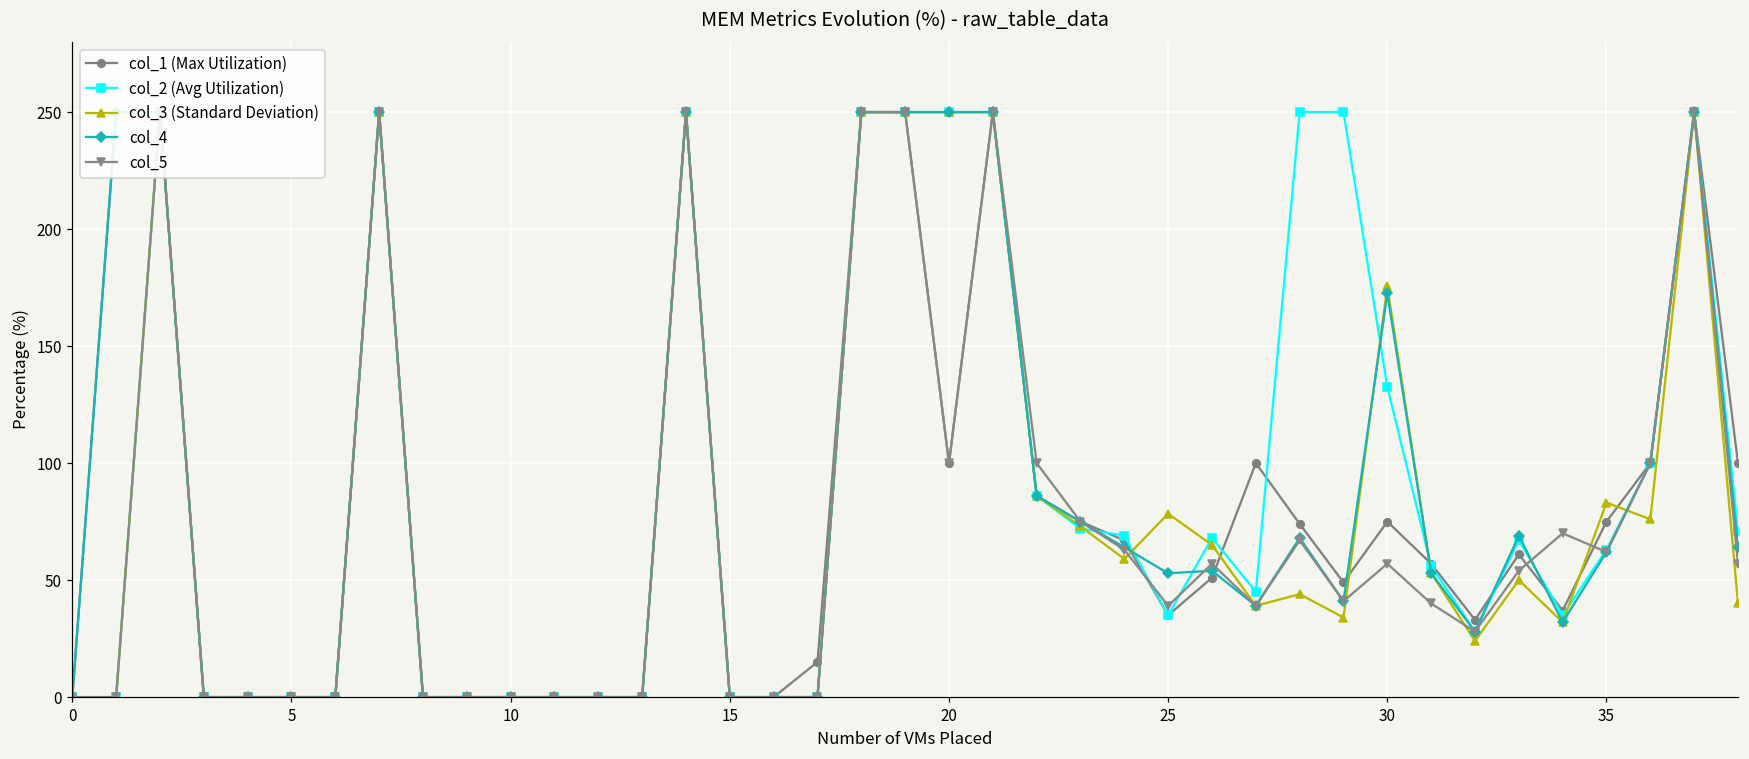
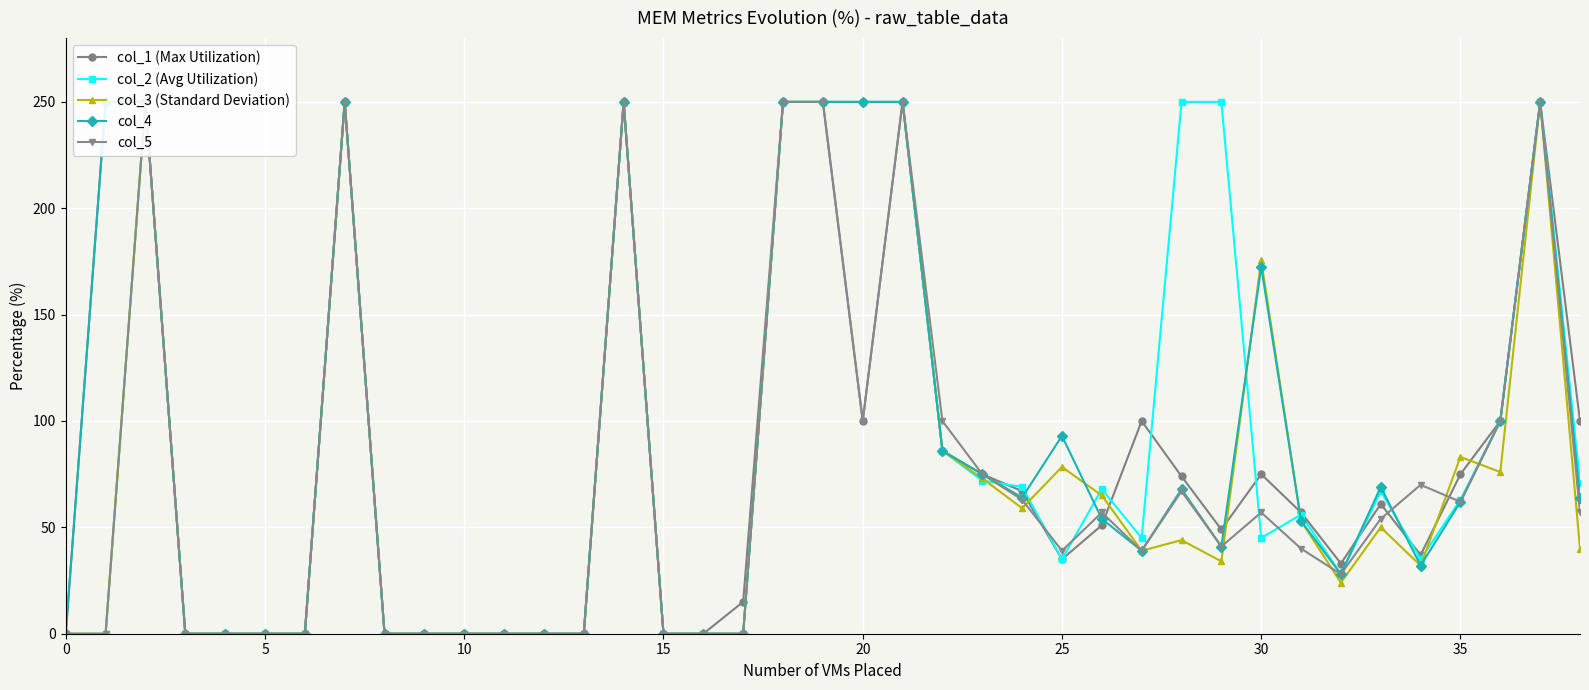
  {
    "col_2 (Avg Utilization)": {
-     "30": 133
+     "30": 45
    },
    "col_3 (Standard Deviation)": {
      "25": 78,
      "30": 176,
      "35": 83
    },
    "col_4": {
-     "25": 53,
+     "25": 93,
      "30": 173
    }
  }
